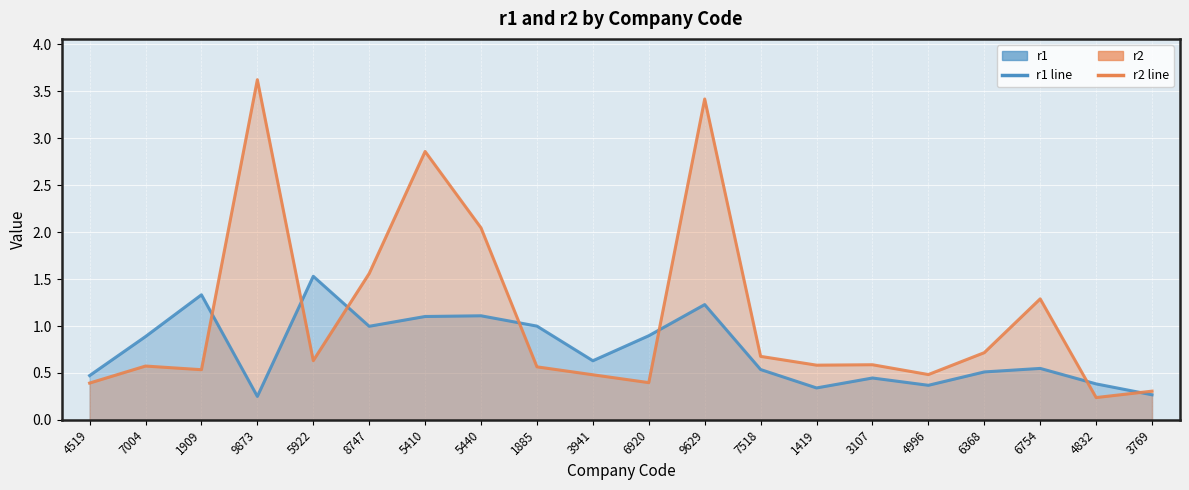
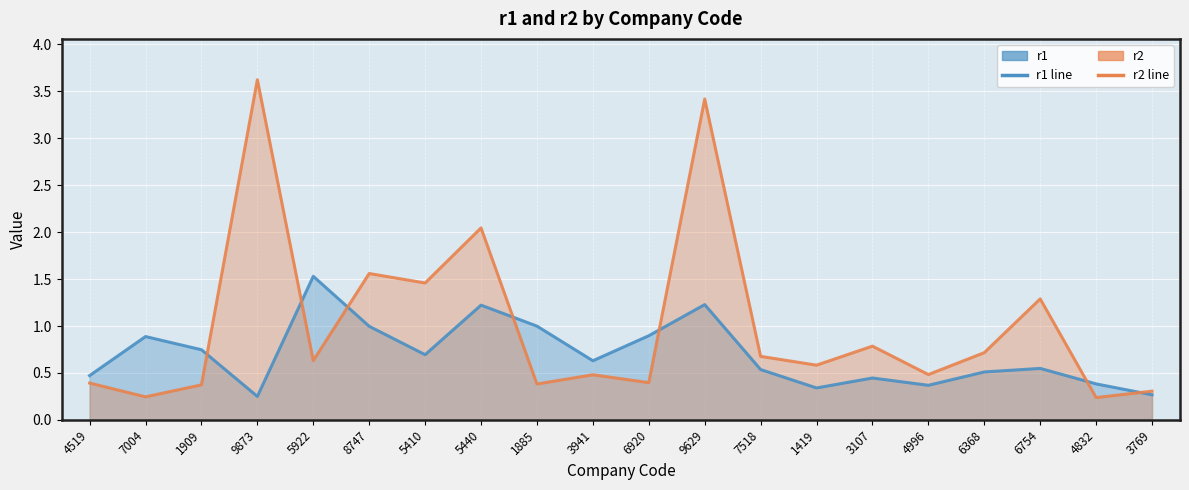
  {
    "r1": {
      "4519": 0.5,
      "7004": 0.9,
-     "1909": 1.3,
+     "1909": 0.7,
      "9873": 0.3,
      "5922": 1.5,
      "8747": 1.0,
-     "5410": 1.1,
-     "5440": 1.1,
+     "5410": 0.7,
+     "5440": 1.2,
      "1885": 1.0,
      "3941": 0.6,
      "6920": 0.9,
      "9629": 1.2,
      "7518": 0.5,
      "1419": 0.3,
      "3107": 0.4,
      "4996": 0.4,
      "6368": 0.5,
      "6754": 0.5,
      "4832": 0.4,
      "3769": 0.3
    },
    "r2": {
      "4519": 0.4,
-     "7004": 0.6,
-     "1909": 0.5,
+     "7004": 0.2,
+     "1909": 0.4,
      "9873": 3.6,
      "5922": 0.6,
      "8747": 1.6,
-     "5410": 2.9,
+     "5410": 1.5,
      "5440": 2.0,
-     "1885": 0.6,
+     "1885": 0.4,
      "3941": 0.5,
      "6920": 0.4,
      "9629": 3.4,
      "7518": 0.7,
      "1419": 0.6,
-     "3107": 0.6,
+     "3107": 0.8,
      "4996": 0.5,
      "6368": 0.7,
      "6754": 1.3,
      "4832": 0.2,
      "3769": 0.3
    }
  }
